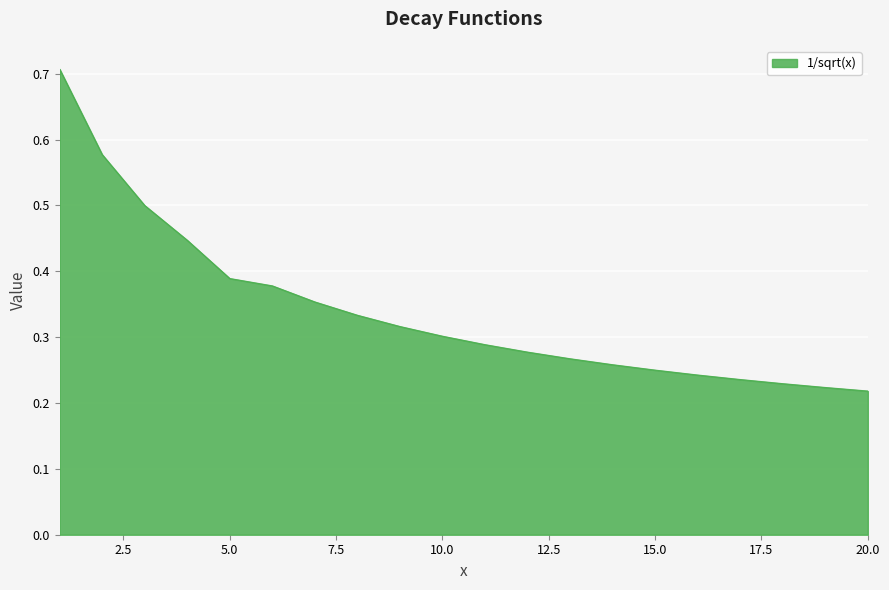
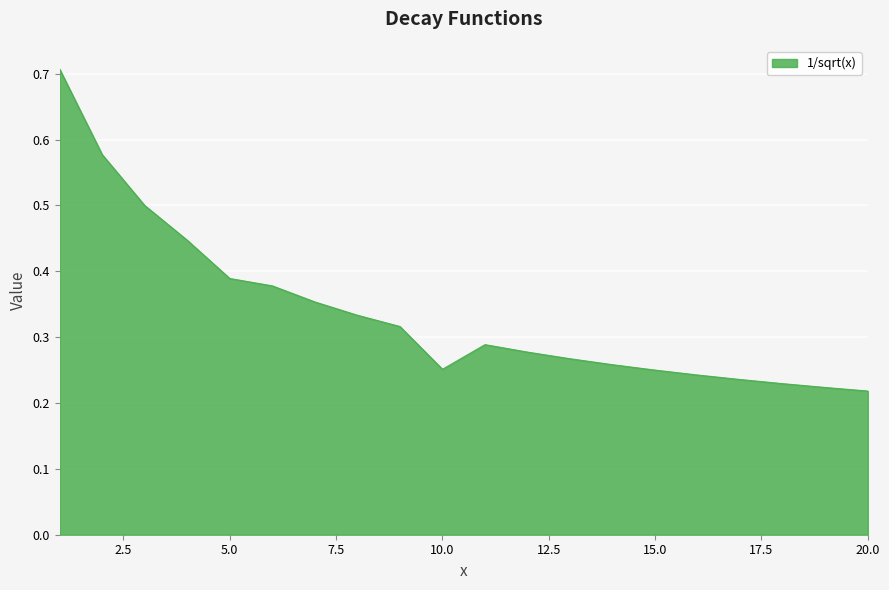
  {
    "5.0": 0.39,
-   "10.0": 0.30,
+   "10.0": 0.25,
    "15.0": 0.25,
    "20.0": 0.22
  }
